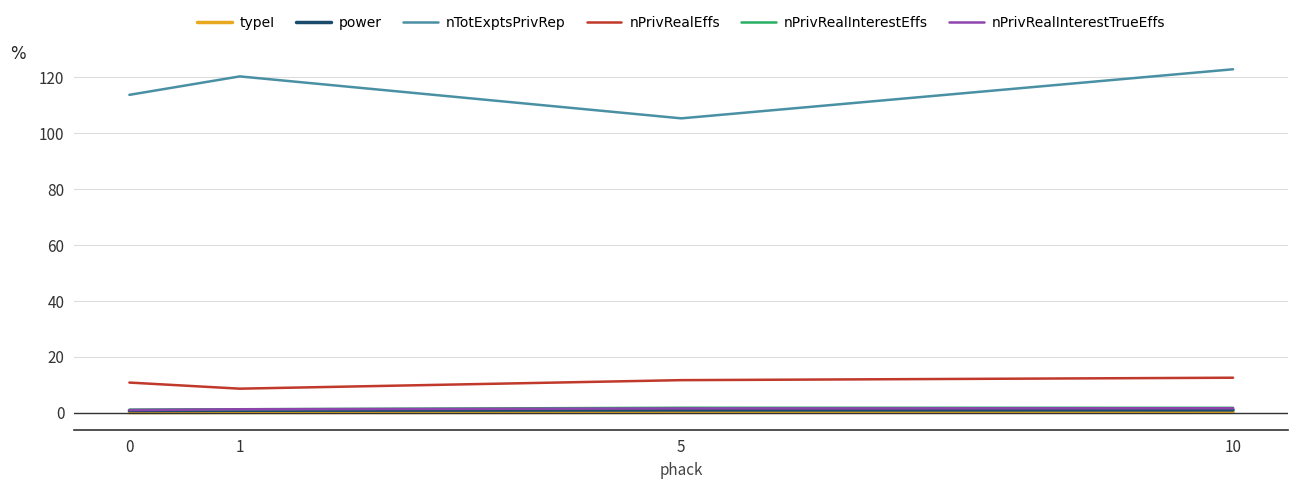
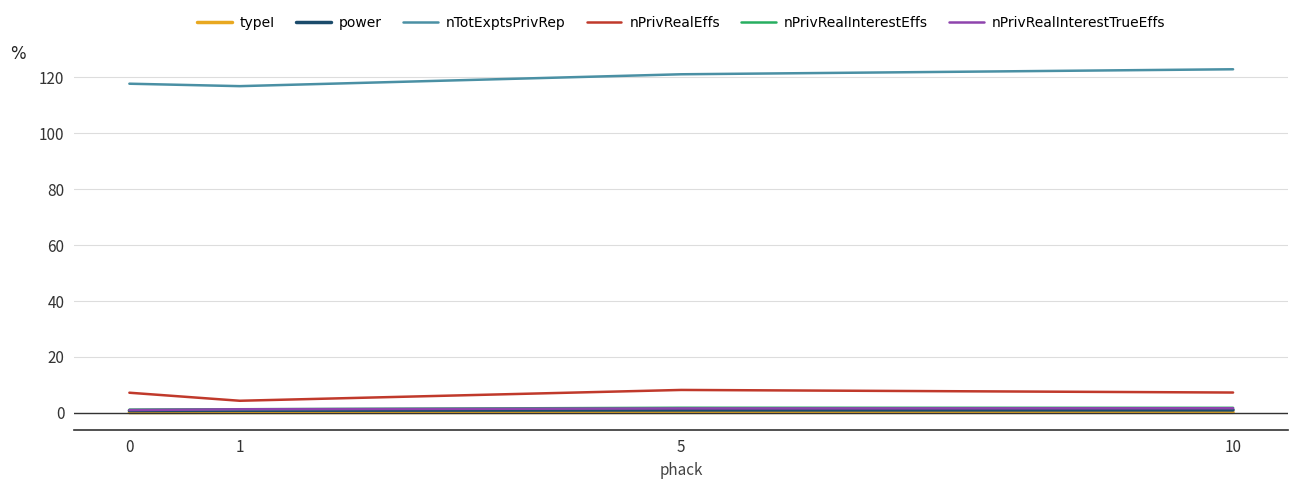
  {
    "nTotExptsPrivRep": {
-     "0": 114,
-     "1": 120,
-     "5": 105,
+     "0": 118,
+     "1": 117,
+     "5": 121,
      "10": 123
    },
    "nPrivRealEffs": {
-     "0": 11,
-     "1": 9,
-     "5": 12,
-     "10": 13
+     "0": 7,
+     "1": 4,
+     "5": 8,
+     "10": 7
    }
  }
